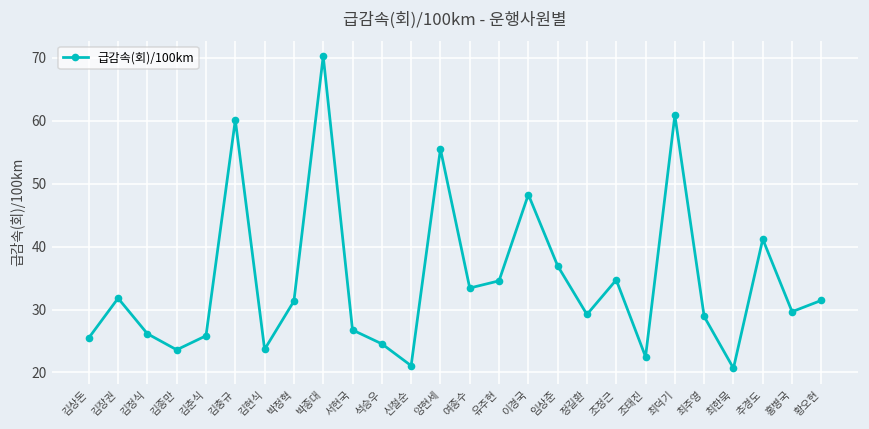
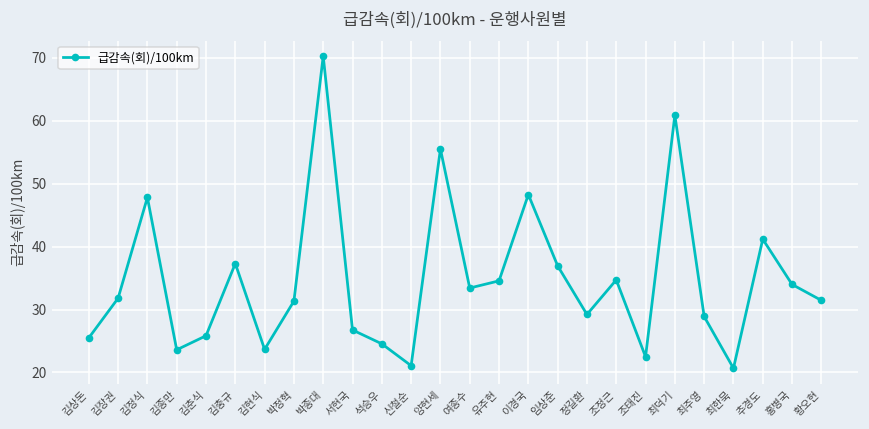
  {
    "김상돈": 25,
    "김장권": 32,
-   "김정식": 26,
+   "김정식": 48,
    "김종만": 24,
    "김춘식": 26,
-   "김충규": 60,
+   "김충규": 37,
    "김현식": 24,
    "박정혁": 31,
    "박종대": 70,
    "서현국": 27,
    "석승우": 25,
    "신철순": 21,
    "양현세": 55,
    "여종수": 33,
    "유주현": 35,
    "이경국": 48,
    "임상준": 37,
    "정길환": 29,
    "조정근": 35,
    "조태진": 23,
    "최덕기": 61,
    "최주영": 29,
    "최한묵": 21,
    "추경도": 41,
-   "홍병국": 30,
+   "홍병국": 34,
    "황오현": 31
  }
